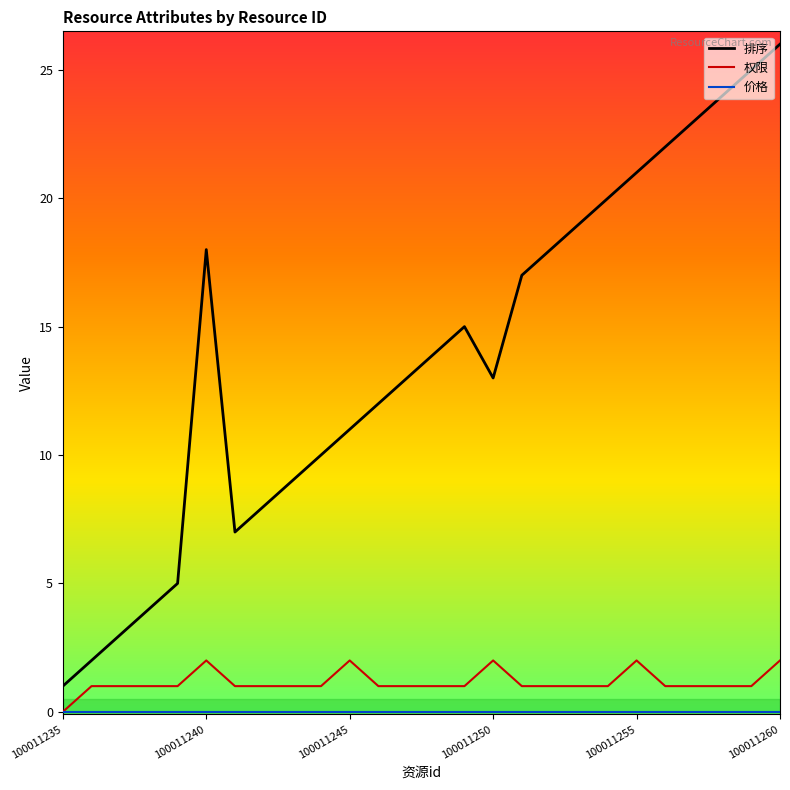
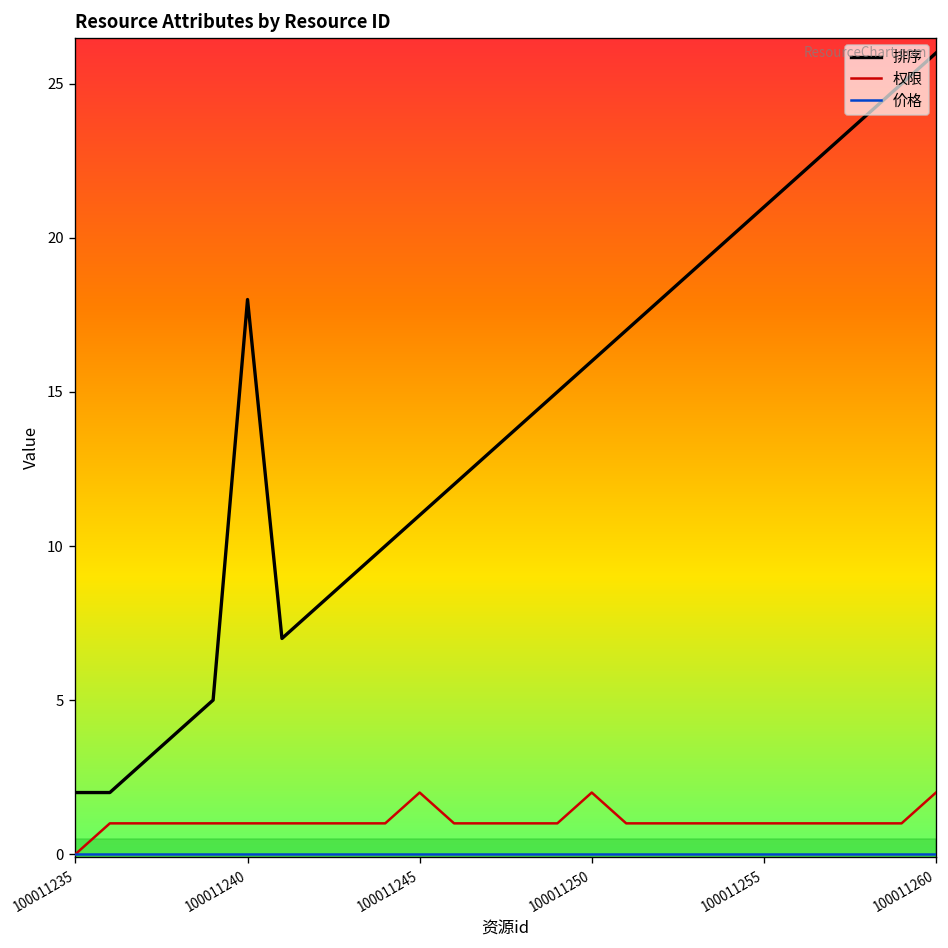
  {
    "排序": {
-     "100011235": 1,
+     "100011235": 2,
      "100011240": 18,
      "100011245": 11,
-     "100011250": 13,
+     "100011250": 16,
      "100011255": 21,
      "100011260": 26
    },
    "权限": {
-     "100011240": 2,
+     "100011240": 1,
      "100011245": 2,
      "100011250": 2,
-     "100011255": 2,
+     "100011255": 1,
      "100011260": 2
    }
  }
